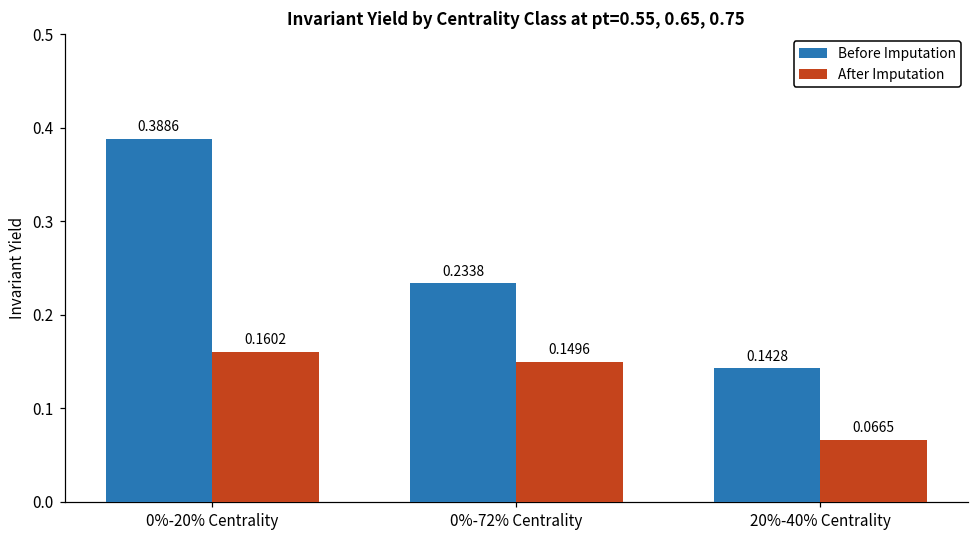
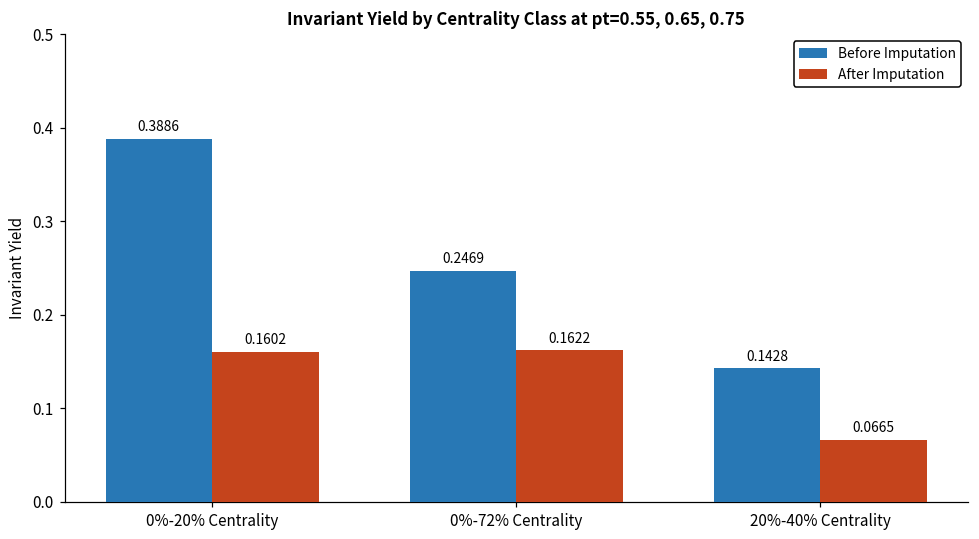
  {
    "Before Imputation": {
      "0%-20% Centrality": 0.3886,
-     "0%-72% Centrality": 0.2338,
+     "0%-72% Centrality": 0.2469,
      "20%-40% Centrality": 0.1428
    },
    "After Imputation": {
      "0%-20% Centrality": 0.1602,
-     "0%-72% Centrality": 0.1496,
+     "0%-72% Centrality": 0.1622,
      "20%-40% Centrality": 0.0665
    }
  }
